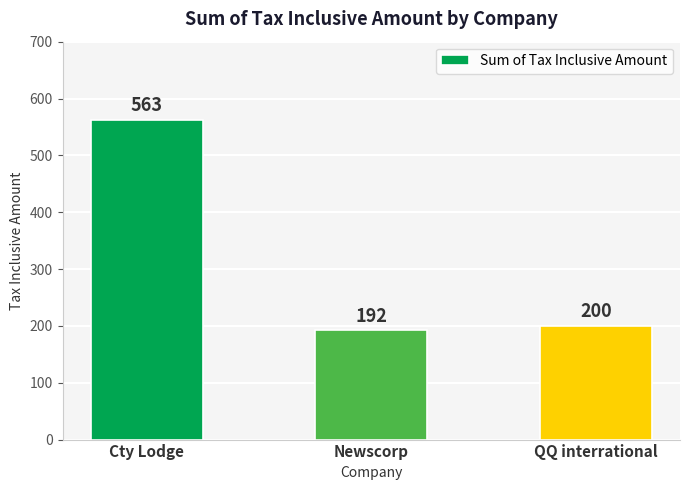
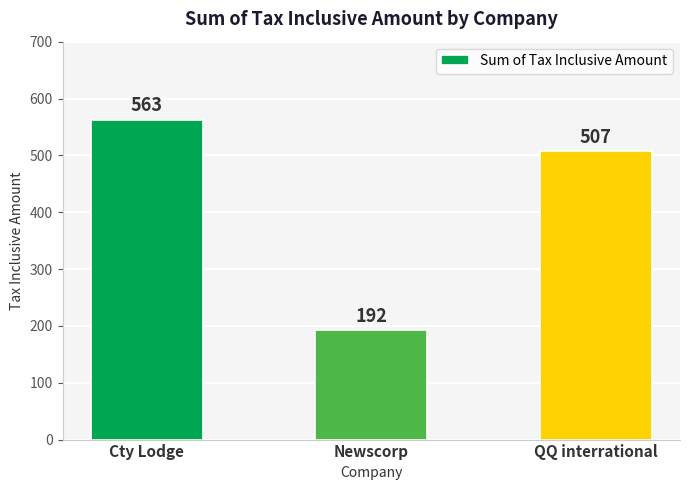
  {
    "Cty Lodge": 563,
    "Newscorp": 192,
-   "QQ interrational": 200
+   "QQ interrational": 507
  }
